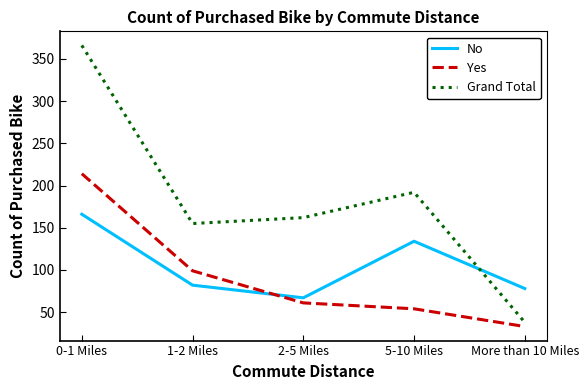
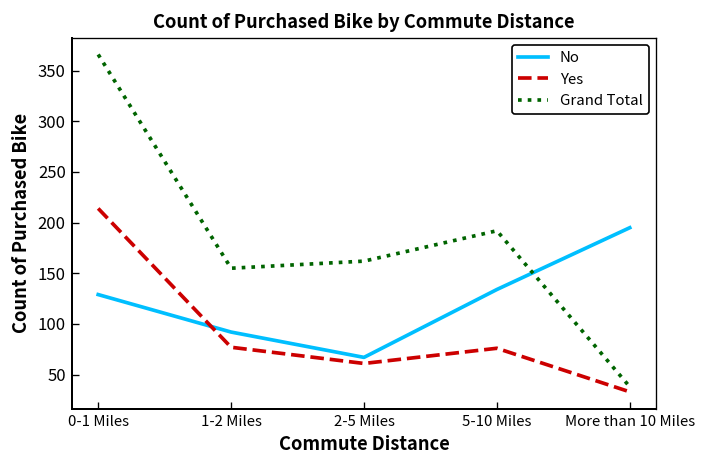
  {
    "No": {
-     "0-1 Miles": 170,
-     "1-2 Miles": 80,
+     "0-1 Miles": 130,
+     "1-2 Miles": 90,
      "2-5 Miles": 70,
      "5-10 Miles": 130,
-     "More than 10 Miles": 80
+     "More than 10 Miles": 200
    },
    "Yes": {
      "0-1 Miles": 210,
-     "1-2 Miles": 100,
+     "1-2 Miles": 80,
      "2-5 Miles": 60,
-     "5-10 Miles": 50,
+     "5-10 Miles": 80,
      "More than 10 Miles": 30
    },
    "Grand Total": {
      "0-1 Miles": 370,
      "1-2 Miles": 160,
      "2-5 Miles": 160,
      "5-10 Miles": 190,
      "More than 10 Miles": 40
    }
  }
